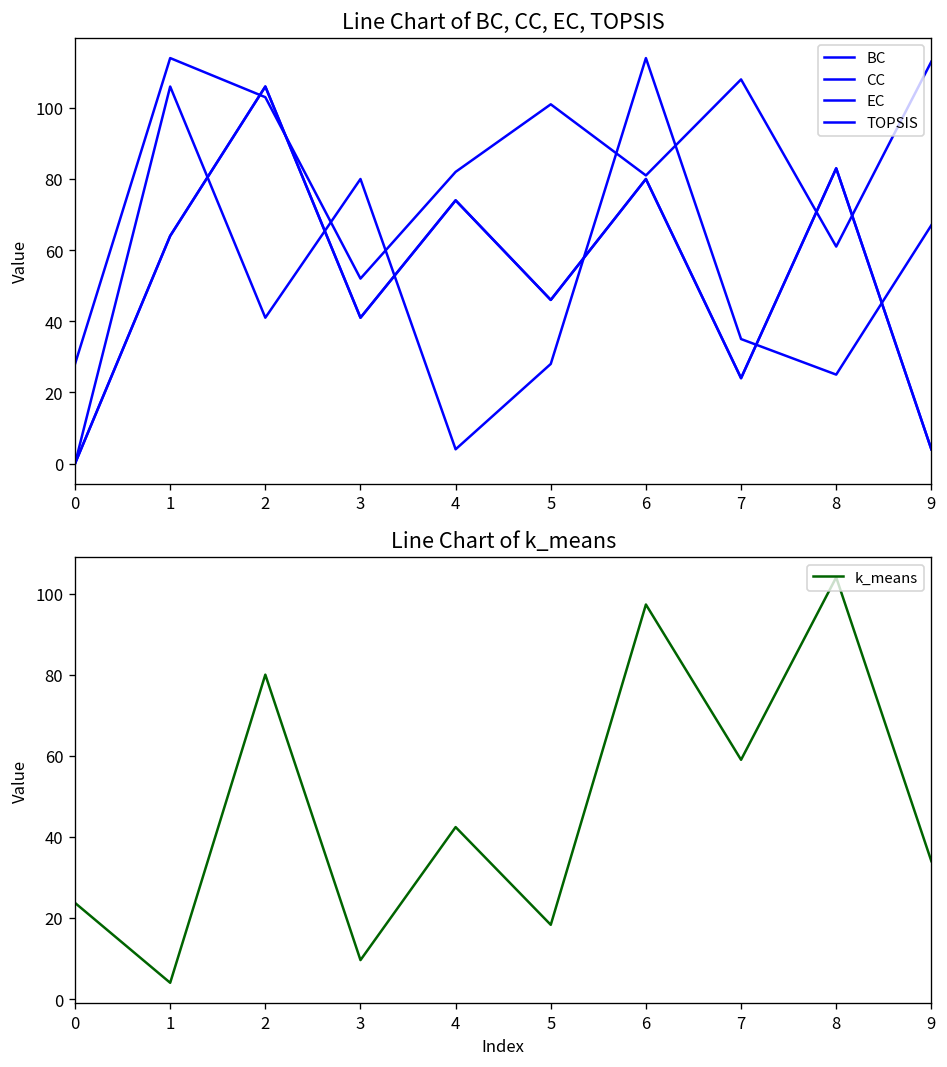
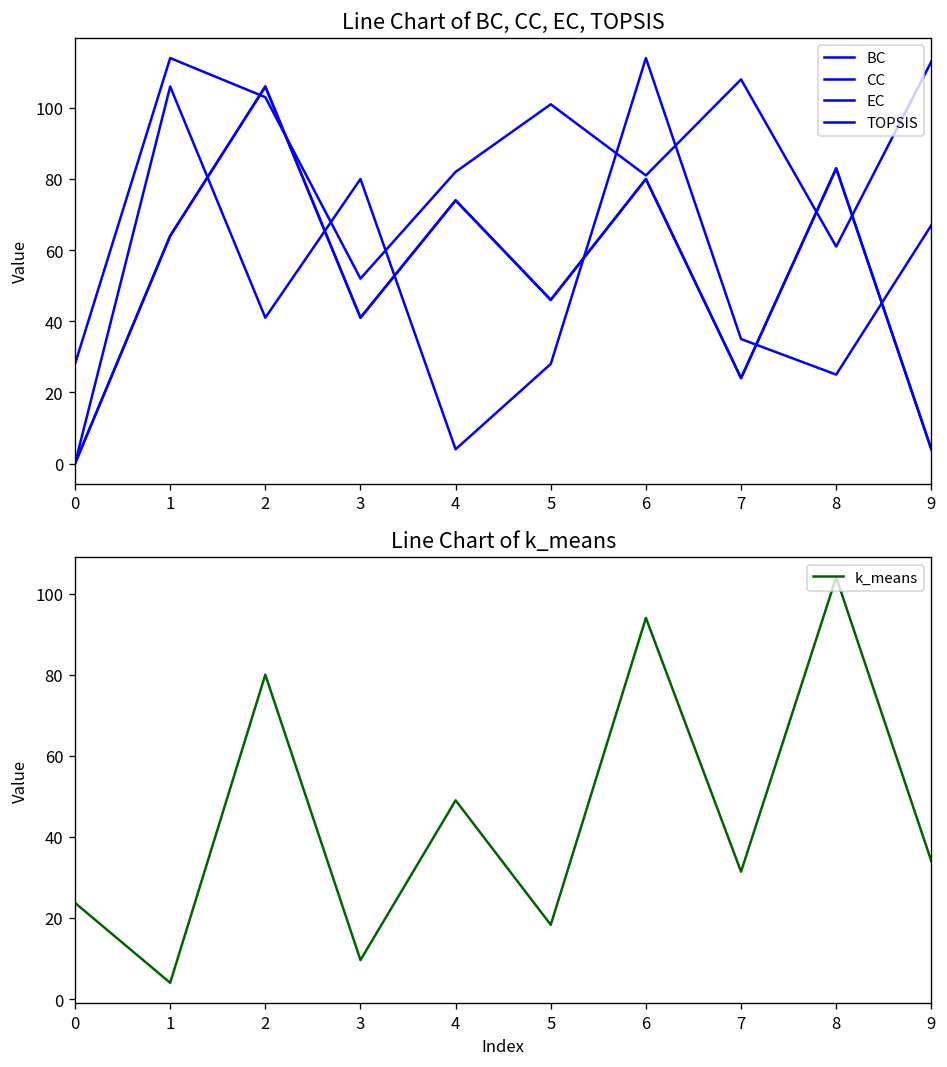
  {
    "Line Chart of k_means": {
      "0": 24,
      "1": 4,
      "2": 80,
      "3": 10,
-     "4": 42,
+     "4": 49,
      "5": 18,
-     "6": 97,
-     "7": 59,
+     "6": 94,
+     "7": 31,
      "9": 34
    }
  }
